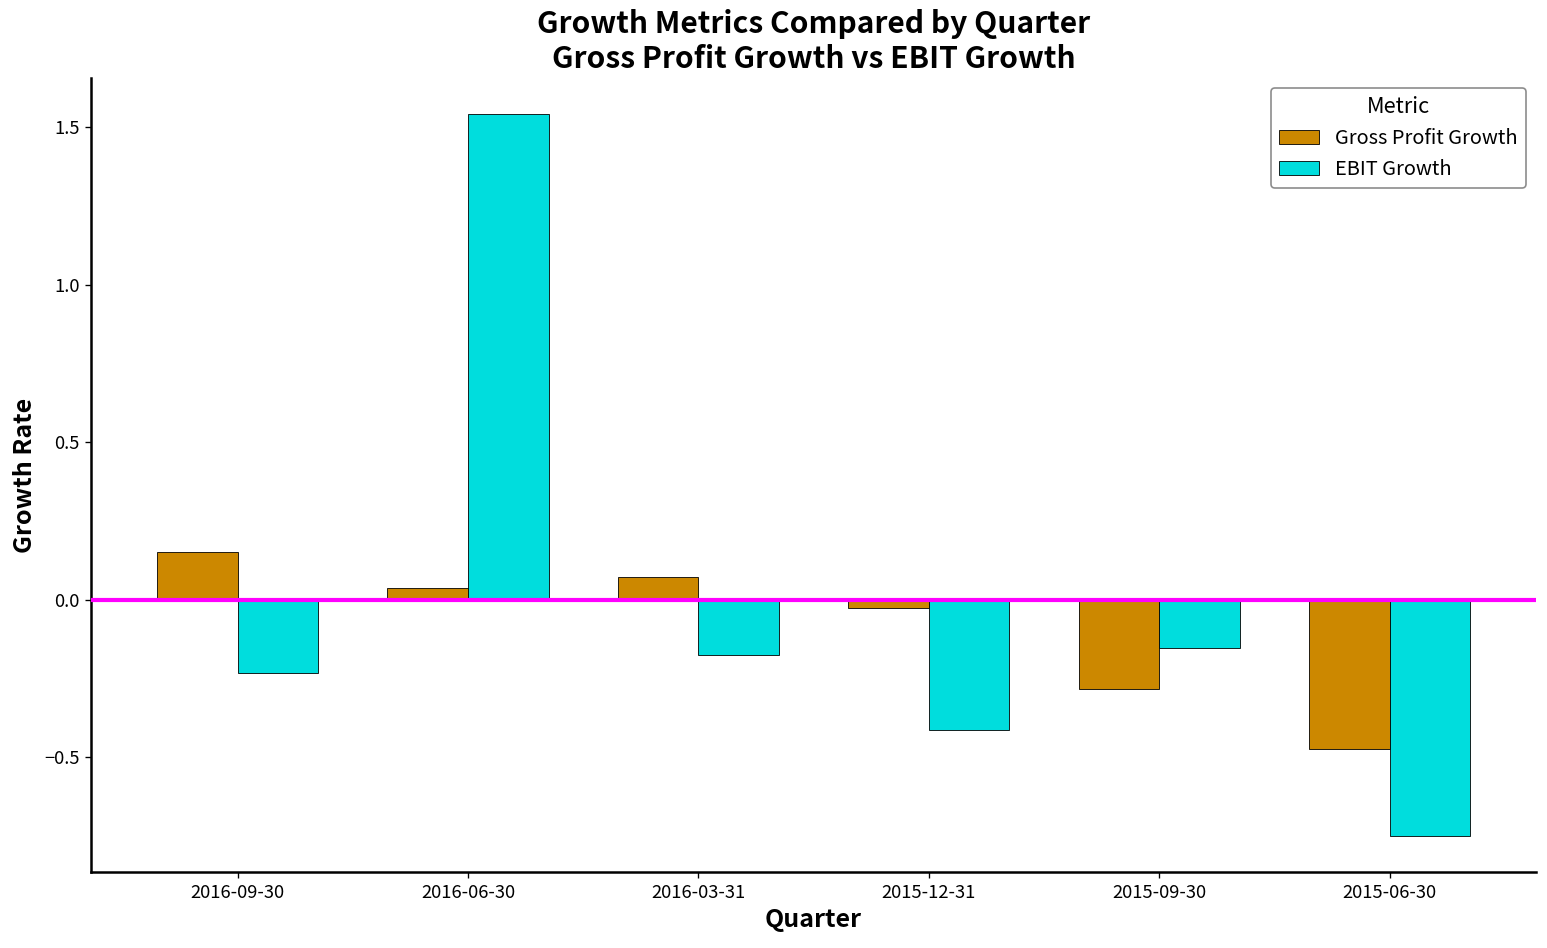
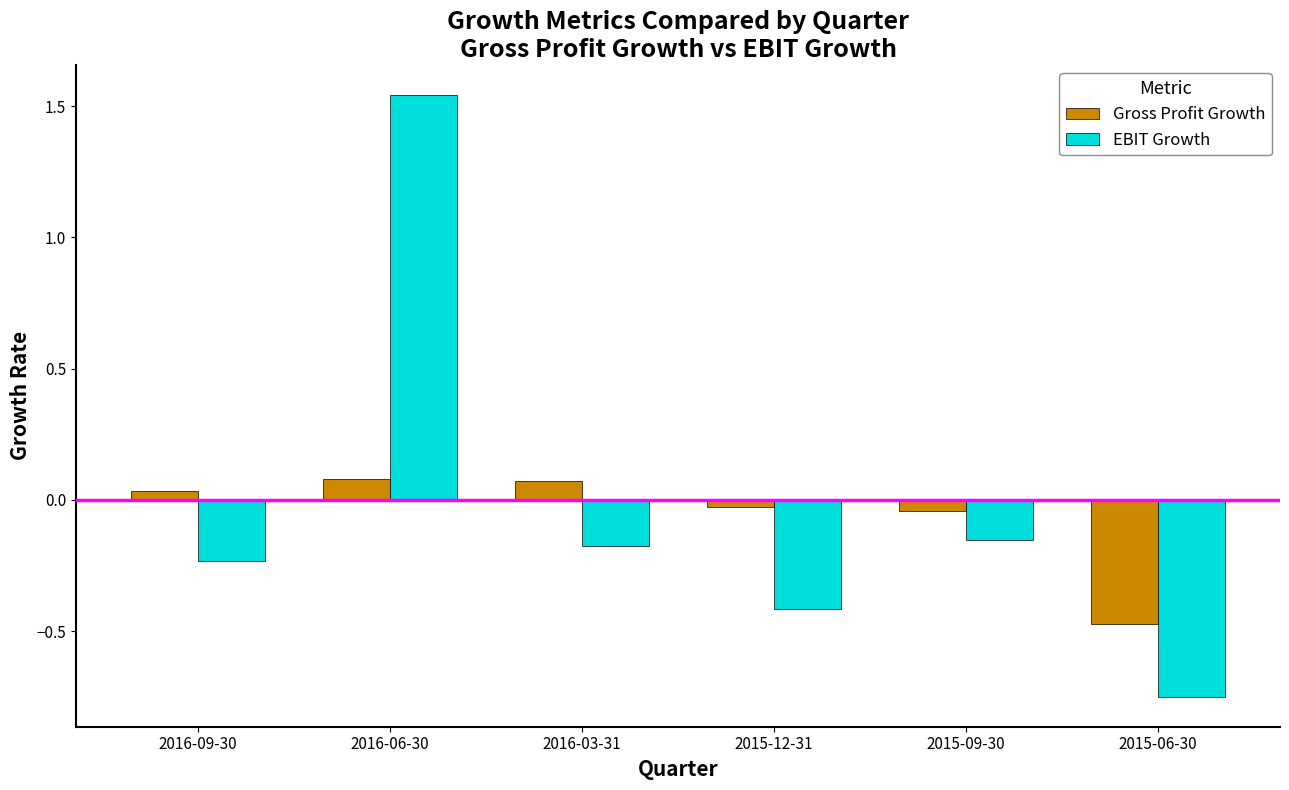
  {
    "Gross Profit Growth": {
-     "2016-09-30": 0.15,
-     "2016-06-30": 0.04,
+     "2016-09-30": 0.03,
+     "2016-06-30": 0.08,
      "2016-03-31": 0.07,
      "2015-12-31": -0.03,
-     "2015-09-30": -0.28,
+     "2015-09-30": -0.04,
      "2015-06-30": -0.47
    },
    "EBIT Growth": {
      "2016-09-30": -0.23,
      "2016-06-30": 1.54,
      "2016-03-31": -0.17,
      "2015-12-31": -0.41,
      "2015-09-30": -0.15,
      "2015-06-30": -0.75
    }
  }
